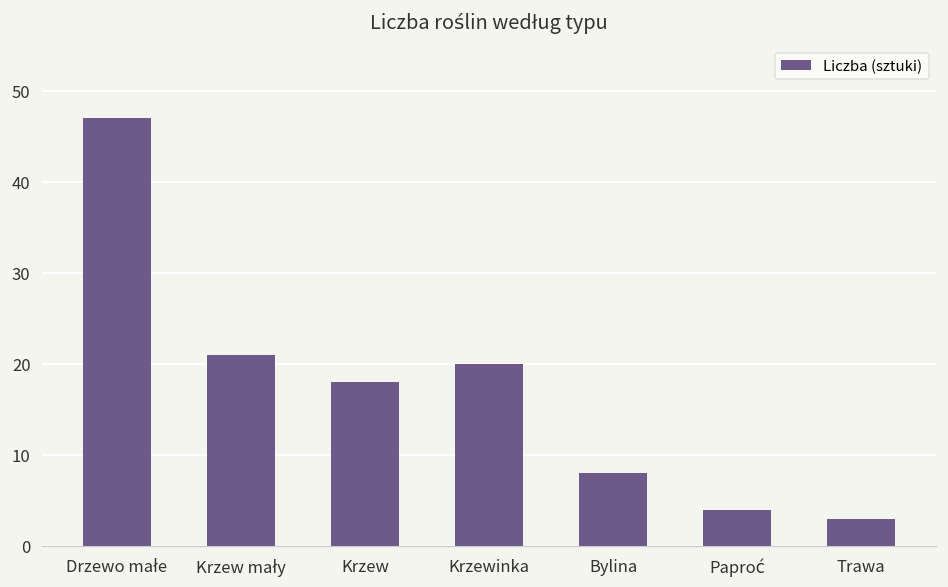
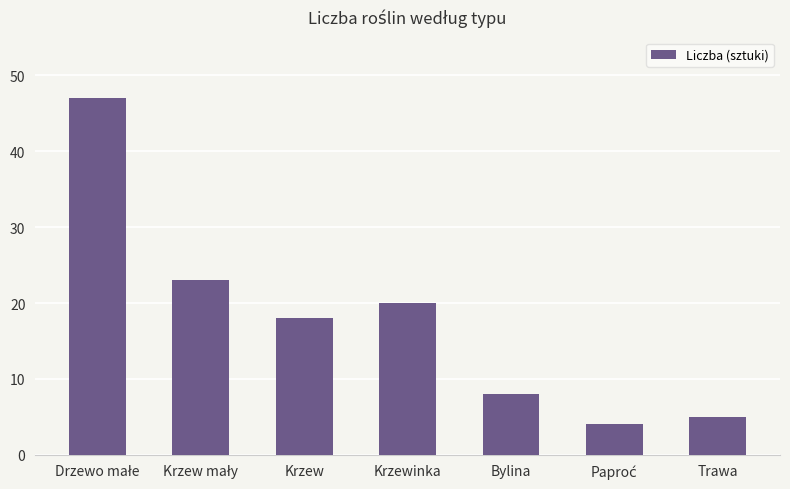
  {
    "Drzewo małe": 47,
-   "Krzew mały": 21,
+   "Krzew mały": 23,
    "Krzew": 18,
    "Krzewinka": 20,
    "Bylina": 8,
    "Paproć": 4,
-   "Trawa": 3
+   "Trawa": 5
  }
